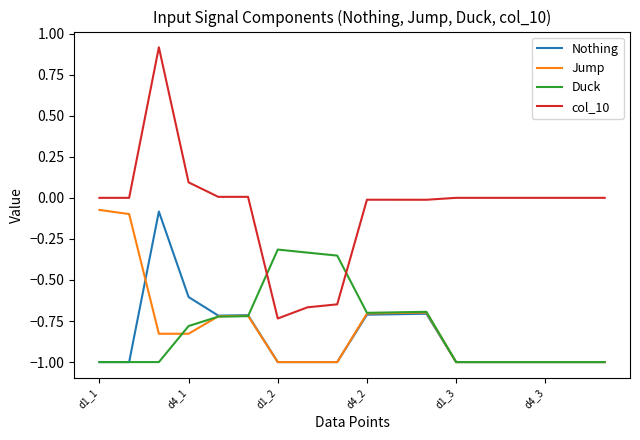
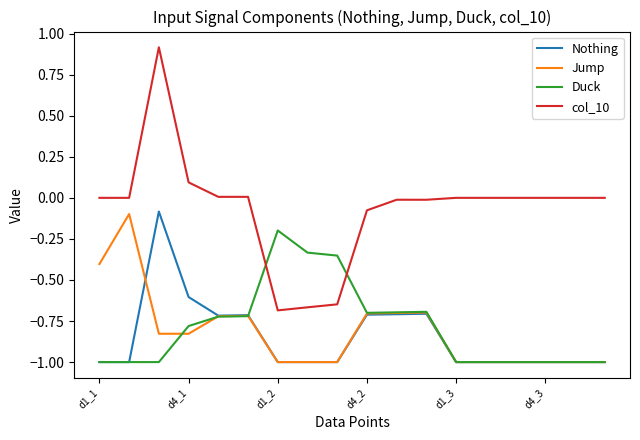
  {
    "Nothing": {
      "d4_1": -0.60
    },
    "Jump": {
-     "d1_1": -0.07,
+     "d1_1": -0.40,
      "d4_1": -0.83
    },
    "Duck": {
      "d4_1": -0.78,
-     "d1_2": -0.31
+     "d1_2": -0.20
    },
    "col_10": {
      "d1_1": 0.00,
      "d4_1": 0.09,
-     "d1_2": -0.73,
-     "d4_2": -0.01,
+     "d1_2": -0.69,
+     "d4_2": -0.08,
      "d1_3": 0.00,
      "d4_3": 0.00
    }
  }
